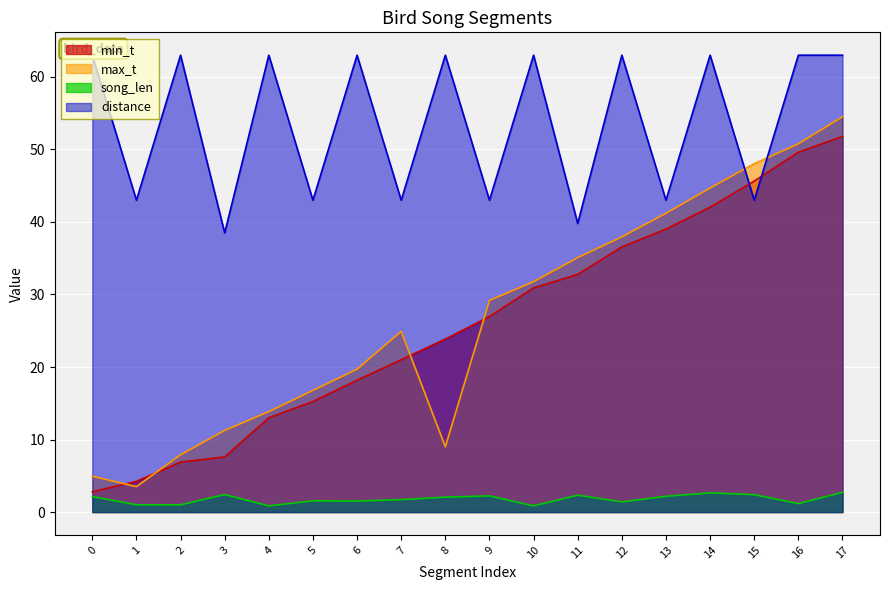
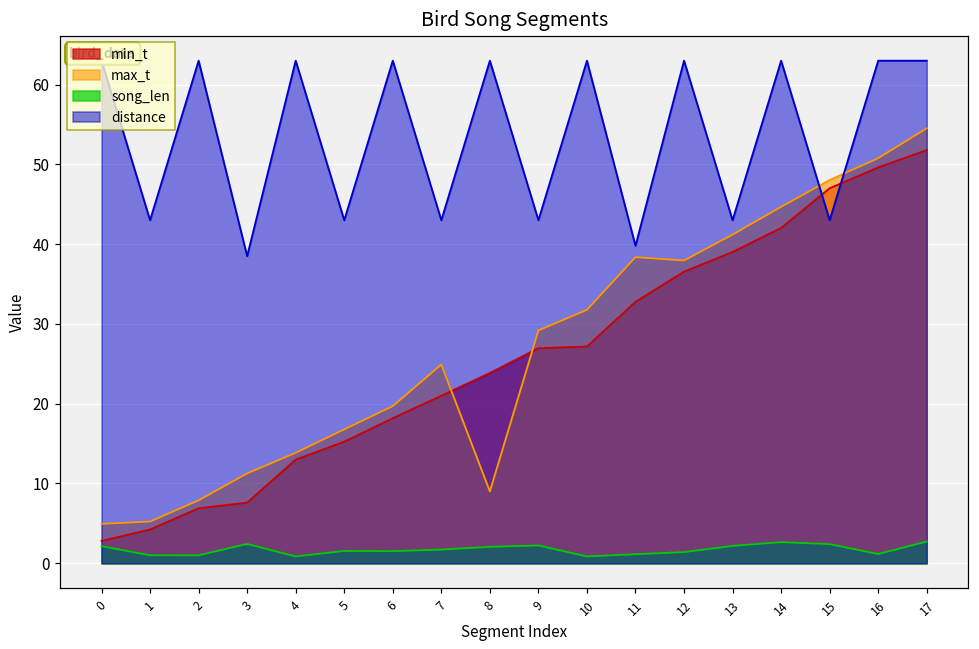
  {
    "min_t": {
      "0": 3,
      "1": 4,
      "2": 7,
      "3": 8,
      "4": 13,
      "5": 15,
      "6": 18,
      "7": 21,
      "8": 24,
      "9": 27,
-     "10": 31,
+     "10": 27,
      "11": 33,
      "12": 37,
      "13": 39,
      "14": 42,
-     "15": 46,
+     "15": 47,
      "16": 50,
      "17": 52
    },
    "max_t": {
      "0": 5,
-     "1": 4,
+     "1": 5,
      "2": 8,
      "3": 11,
      "4": 14,
      "5": 17,
      "6": 20,
      "7": 25,
      "8": 9,
      "9": 29,
      "10": 32,
-     "11": 35,
+     "11": 38,
      "12": 38,
      "13": 41,
      "14": 45,
      "15": 48,
      "16": 51,
      "17": 55
    },
    "song_len": {
      "0": 2,
      "1": 1,
      "2": 1,
      "3": 2,
      "4": 1,
      "5": 2,
      "6": 2,
      "7": 2,
      "8": 2,
      "9": 2,
      "10": 1,
-     "11": 2,
+     "11": 1,
      "12": 1,
      "13": 2,
      "14": 3,
      "15": 2,
      "16": 1,
      "17": 3
    },
    "distance": {
      "1": 43,
      "2": 63,
      "3": 39,
      "4": 63,
      "5": 43,
      "6": 63,
      "7": 43,
      "8": 63,
      "9": 43,
      "10": 63,
      "11": 40,
      "12": 63,
      "13": 43,
      "14": 63,
      "15": 43,
      "16": 63,
      "17": 63
    }
  }
